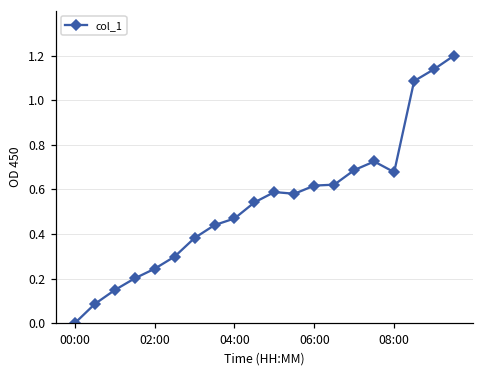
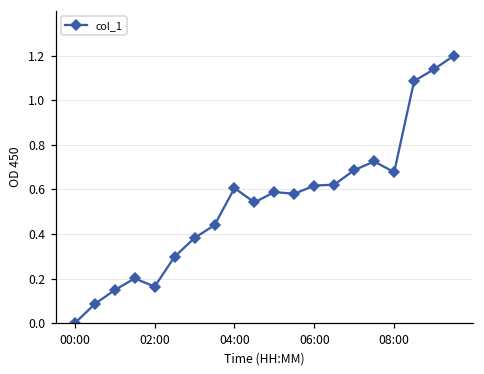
  {
    "00:00": 0.00,
-   "02:00": 0.24,
-   "04:00": 0.47,
+   "02:00": 0.16,
+   "04:00": 0.61,
    "06:00": 0.62,
    "08:00": 0.68
  }
